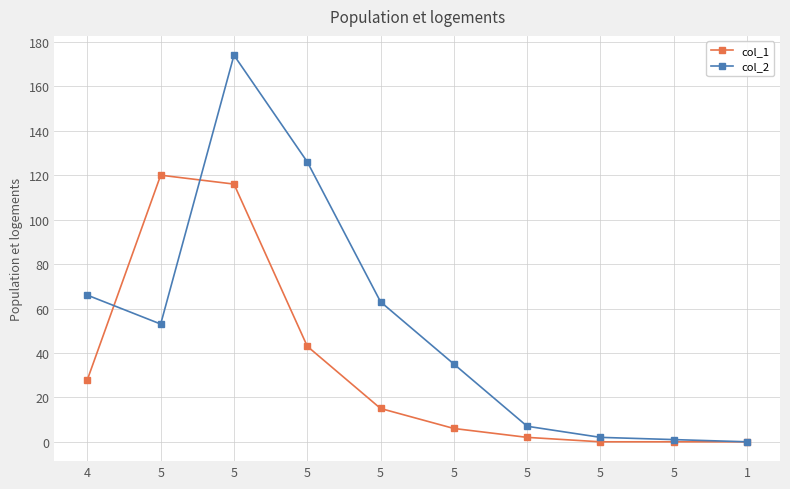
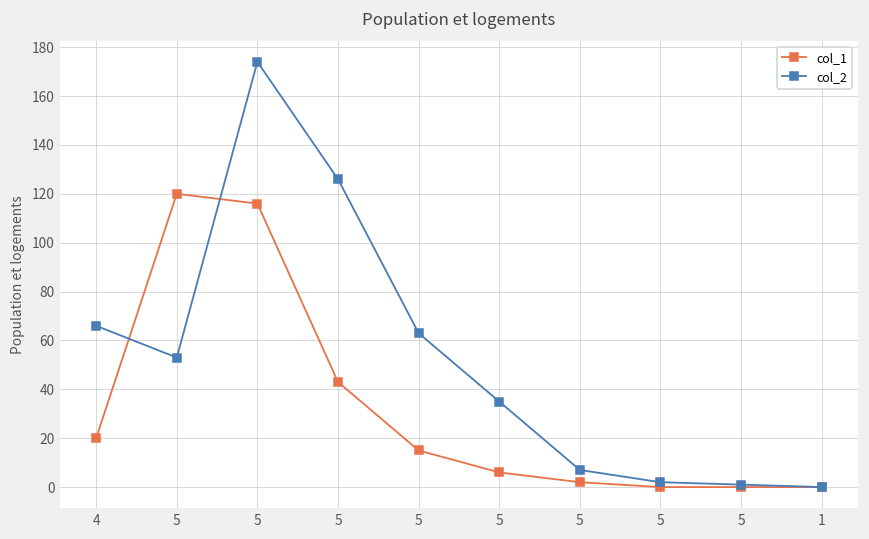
  {
    "col_1": {
-     "4": 28
+     "4": 20
    },
    "col_2": {
      "4": 66
    }
  }
